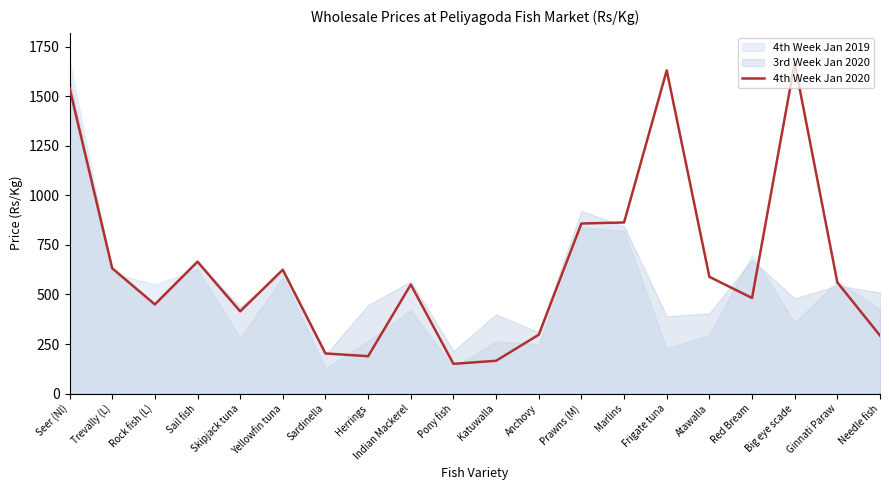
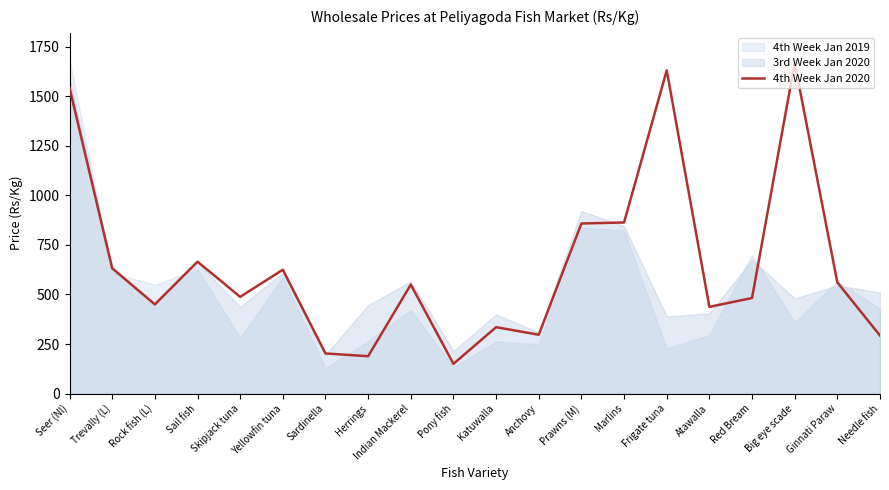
  {
    "4th Week Jan 2020": {
      "Seer (Nl)": 1540,
-     "Skipjack tuna": 420,
+     "Skipjack tuna": 490,
      "Yellowfin tuna": 630,
      "Herrings": 190,
      "Indian Mackerel": 550,
      "Pony fish": 150,
-     "Katuwalla": 170,
+     "Katuwalla": 340,
      "Prawns (M)": 860,
      "Marlins": 860,
      "Frigate tuna": 1630,
-     "Atawalla": 590,
+     "Atawalla": 440,
      "Red Bream": 480,
      "Needle fish": 290
    }
  }
